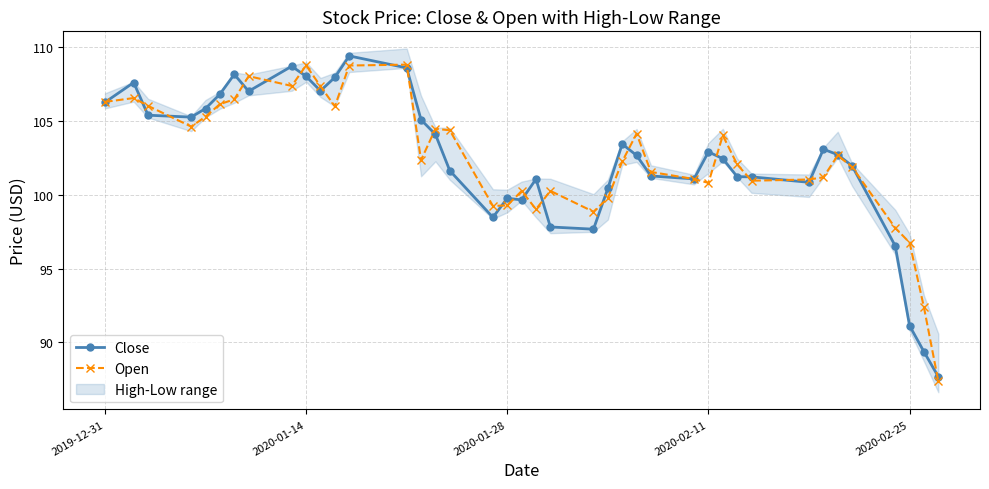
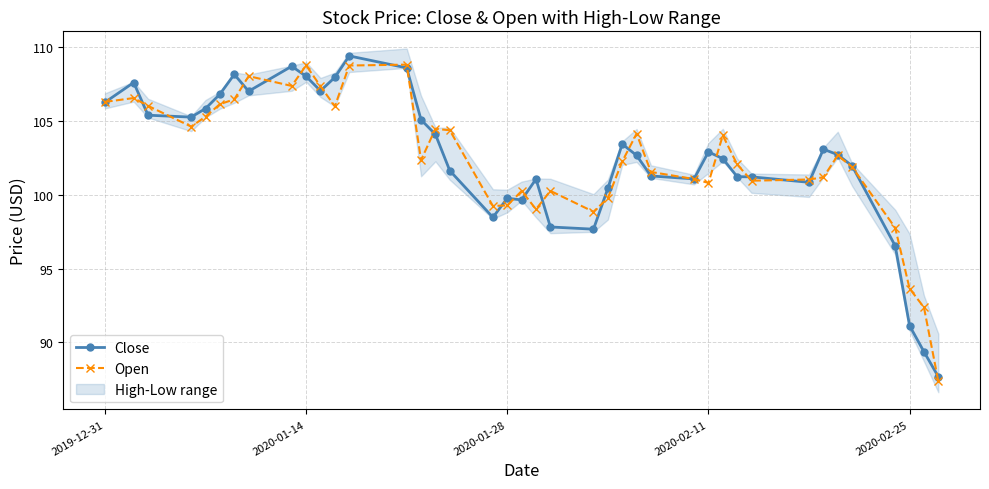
  {
    "Open": {
      "2020-01-14": 108.7,
      "2020-01-28": 99.3,
      "2020-02-11": 100.8,
-     "2020-02-25": 96.8
+     "2020-02-25": 93.6
    }
  }
